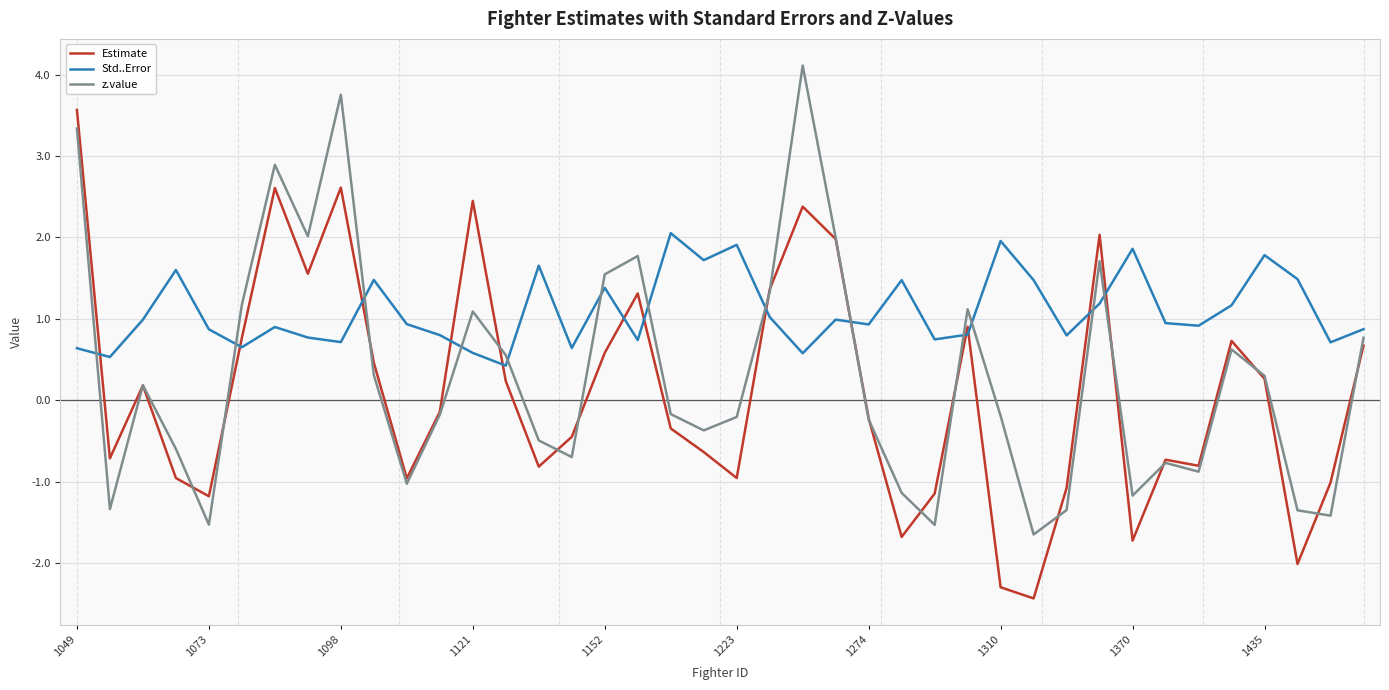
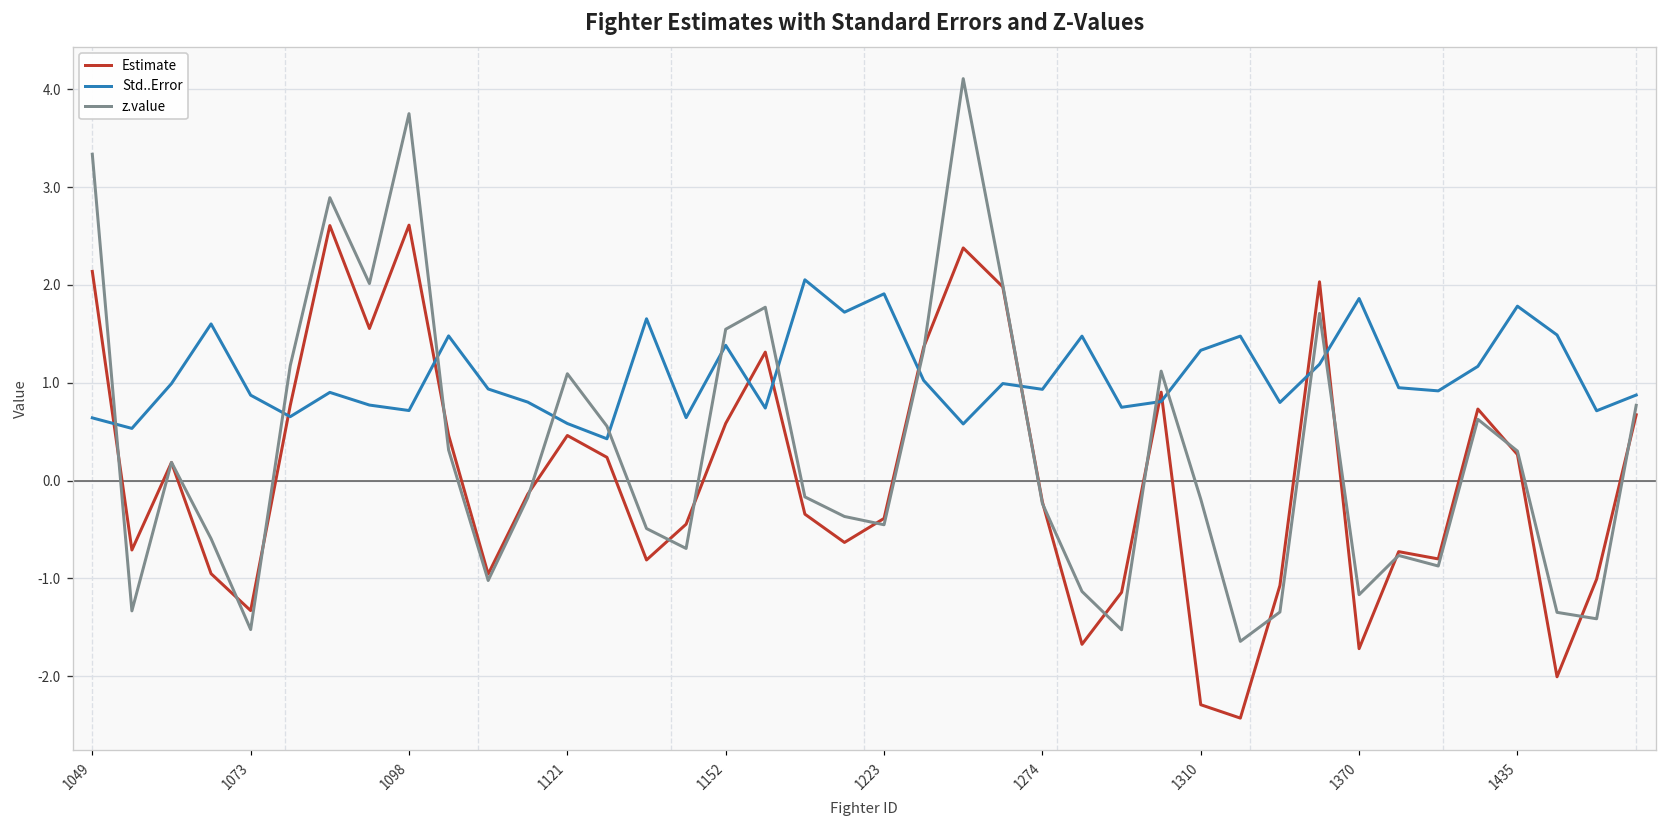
  {
    "Estimate": {
-     "1049": 3.6,
-     "1073": -1.2,
+     "1049": 2.1,
+     "1073": -1.3,
      "1098": 2.6,
-     "1121": 2.4,
+     "1121": 0.5,
      "1152": 0.6,
-     "1223": -1.0,
+     "1223": -0.4,
      "1310": -2.3,
      "1370": -1.7,
      "1435": 0.3
    },
    "Std..Error": {
      "1049": 0.6,
      "1073": 0.9,
      "1098": 0.7,
      "1121": 0.6,
      "1152": 1.4,
      "1223": 1.9,
      "1274": 0.9,
-     "1310": 2.0,
+     "1310": 1.3,
      "1370": 1.9,
      "1435": 1.8
    },
    "z.value": {
      "1049": 3.3,
      "1073": -1.5,
      "1098": 3.8,
      "1121": 1.1,
      "1152": 1.5,
-     "1223": -0.2,
+     "1223": -0.5,
      "1310": -0.2,
      "1370": -1.2,
      "1435": 0.3
    }
  }
